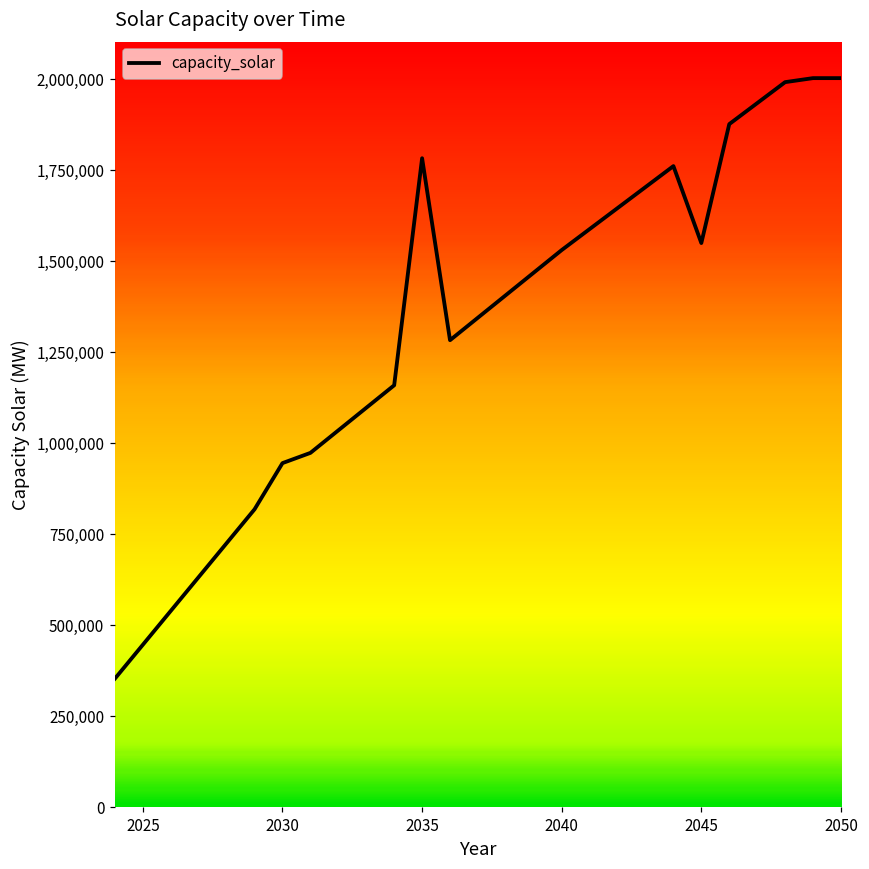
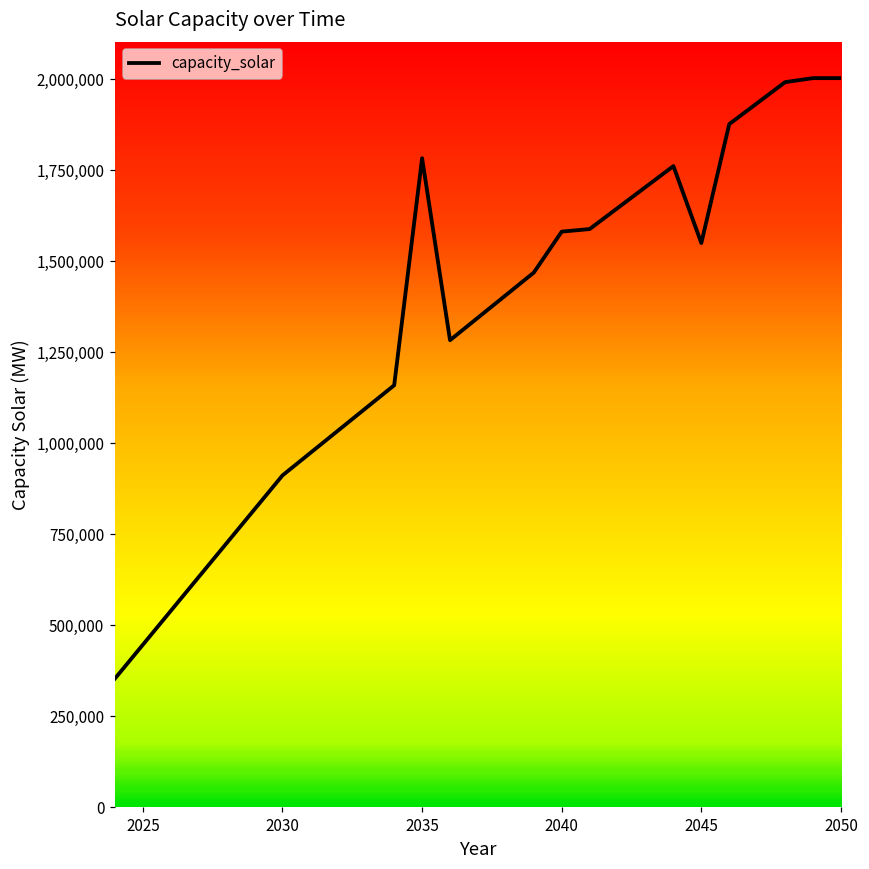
  {
    "2025": "450,000",
-   "2030": "940,000",
+   "2030": "910,000",
    "2035": "1,780,000",
-   "2040": "1,530,000",
+   "2040": "1,580,000",
    "2045": "1,550,000",
    "2050": "2,000,000"
  }
